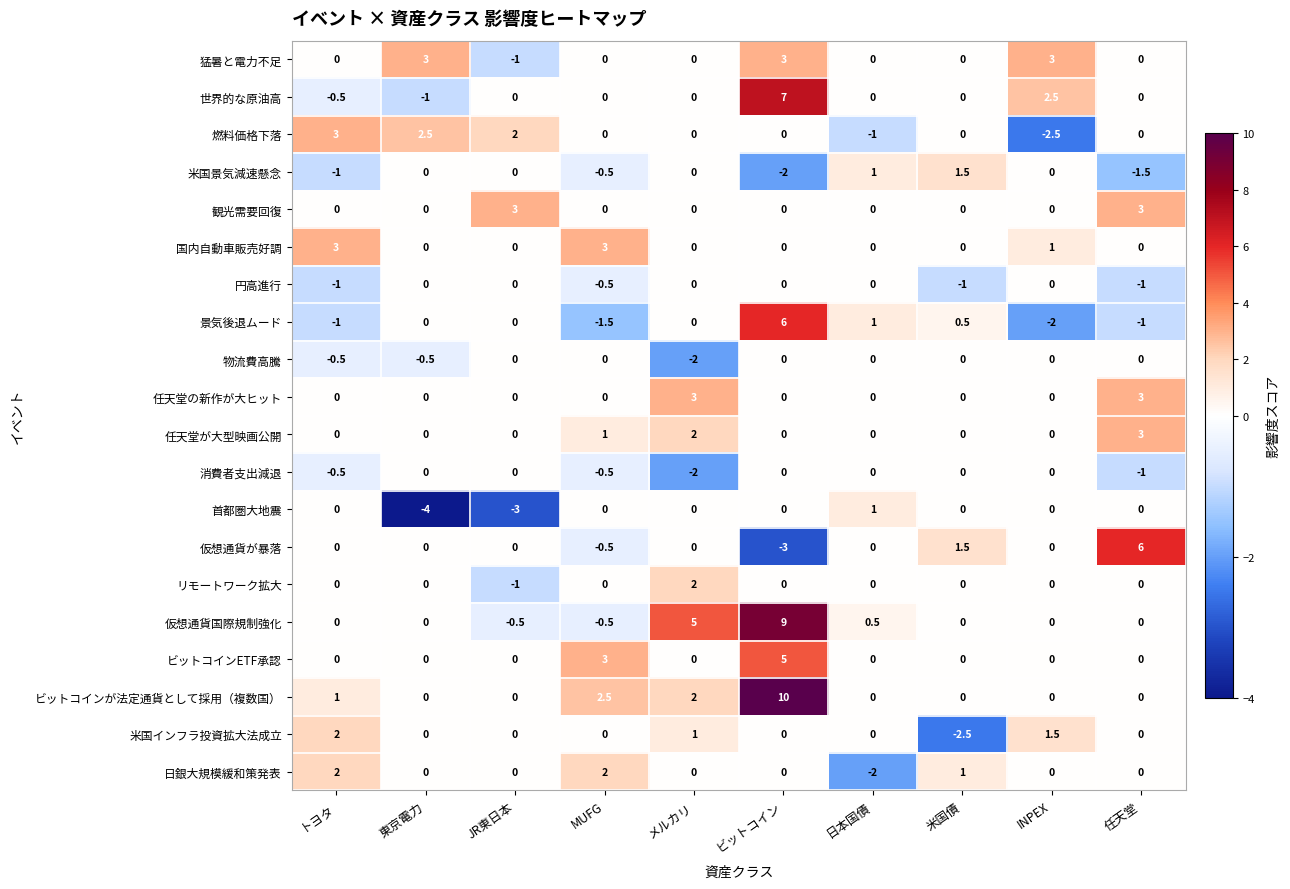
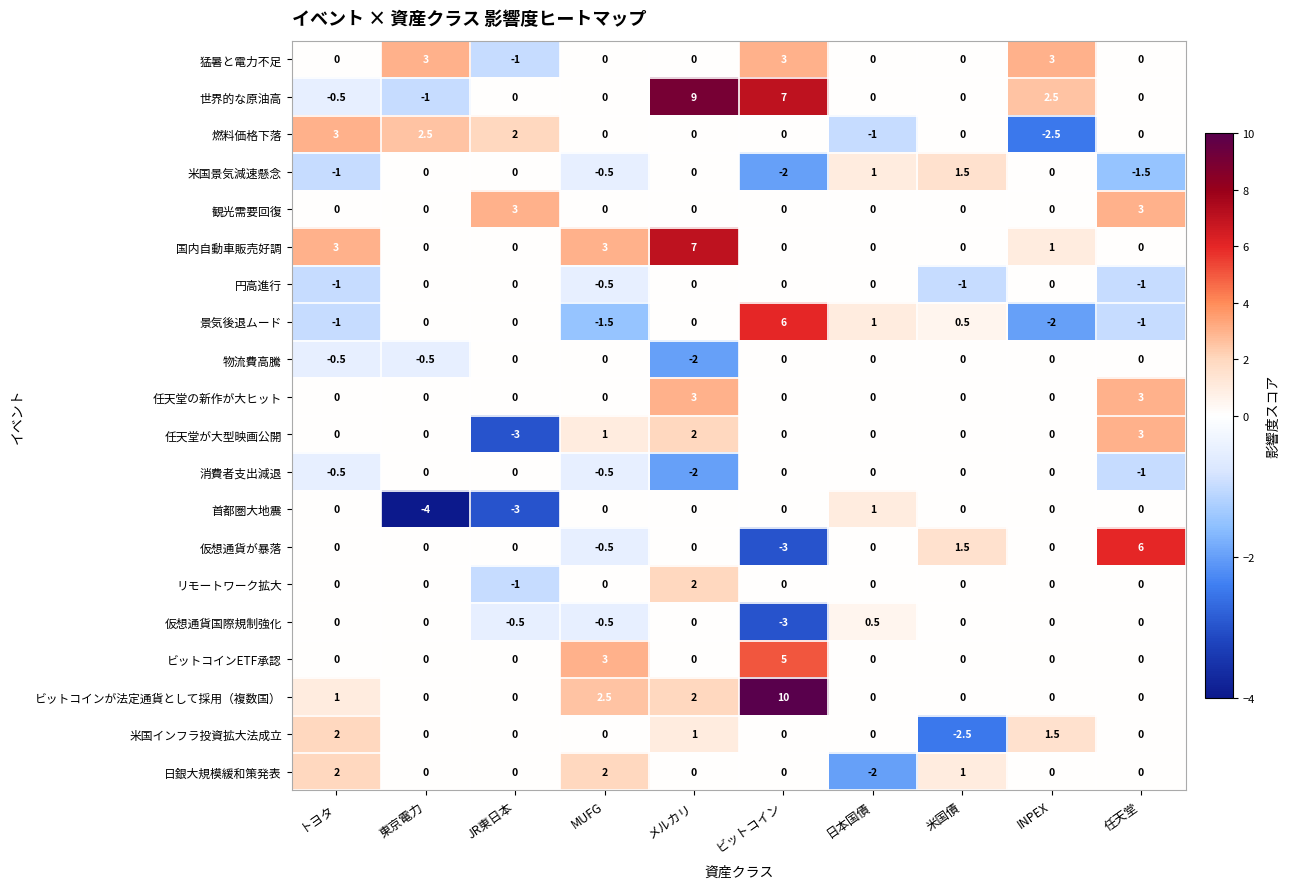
  {
    "猛暑と電力不足": {
      "トヨタ": 0,
      "東京電力": 3,
      "JR東日本": -1,
      "MUFG": 0,
      "メルカリ": 0,
      "ビットコイン": 3,
      "日本国債": 0,
      "米国債": 0,
      "INPEX": 3,
      "任天堂": 0
    },
    "世界的な原油高": {
      "トヨタ": -0.5,
      "東京電力": -1,
      "JR東日本": 0,
      "MUFG": 0,
-     "メルカリ": 0,
+     "メルカリ": 9,
      "ビットコイン": 7,
      "日本国債": 0,
      "米国債": 0,
      "INPEX": 2.5,
      "任天堂": 0
    },
    "燃料価格下落": {
      "トヨタ": 3,
      "東京電力": 2.5,
      "JR東日本": 2,
      "MUFG": 0,
      "メルカリ": 0,
      "ビットコイン": 0,
      "日本国債": -1,
      "米国債": 0,
      "INPEX": -2.5,
      "任天堂": 0
    },
    "米国景気減速懸念": {
      "トヨタ": -1,
      "東京電力": 0,
      "JR東日本": 0,
      "MUFG": -0.5,
      "メルカリ": 0,
      "ビットコイン": -2,
      "日本国債": 1,
      "米国債": 1.5,
      "INPEX": 0,
      "任天堂": -1.5
    },
    "観光需要回復": {
      "トヨタ": 0,
      "東京電力": 0,
      "JR東日本": 3,
      "MUFG": 0,
      "メルカリ": 0,
      "ビットコイン": 0,
      "日本国債": 0,
      "米国債": 0,
      "INPEX": 0,
      "任天堂": 3
    },
    "国内自動車販売好調": {
      "トヨタ": 3,
      "東京電力": 0,
      "JR東日本": 0,
      "MUFG": 3,
-     "メルカリ": 0,
+     "メルカリ": 7,
      "ビットコイン": 0,
      "日本国債": 0,
      "米国債": 0,
      "INPEX": 1,
      "任天堂": 0
    },
    "円高進行": {
      "トヨタ": -1,
      "東京電力": 0,
      "JR東日本": 0,
      "MUFG": -0.5,
      "メルカリ": 0,
      "ビットコイン": 0,
      "日本国債": 0,
      "米国債": -1,
      "INPEX": 0,
      "任天堂": -1
    },
    "景気後退ムード": {
      "トヨタ": -1,
      "東京電力": 0,
      "JR東日本": 0,
      "MUFG": -1.5,
      "メルカリ": 0,
      "ビットコイン": 6,
      "日本国債": 1,
      "米国債": 0.5,
      "INPEX": -2,
      "任天堂": -1
    },
    "物流費高騰": {
      "トヨタ": -0.5,
      "東京電力": -0.5,
      "JR東日本": 0,
      "MUFG": 0,
      "メルカリ": -2,
      "ビットコイン": 0,
      "日本国債": 0,
      "米国債": 0,
      "INPEX": 0,
      "任天堂": 0
    },
    "任天堂の新作が大ヒット": {
      "トヨタ": 0,
      "東京電力": 0,
      "JR東日本": 0,
      "MUFG": 0,
      "メルカリ": 3,
      "ビットコイン": 0,
      "日本国債": 0,
      "米国債": 0,
      "INPEX": 0,
      "任天堂": 3
    },
    "任天堂が大型映画公開": {
      "トヨタ": 0,
      "東京電力": 0,
-     "JR東日本": 0,
+     "JR東日本": -3,
      "MUFG": 1,
      "メルカリ": 2,
      "ビットコイン": 0,
      "日本国債": 0,
      "米国債": 0,
      "INPEX": 0,
      "任天堂": 3
    },
    "消費者支出減退": {
      "トヨタ": -0.5,
      "東京電力": 0,
      "JR東日本": 0,
      "MUFG": -0.5,
      "メルカリ": -2,
      "ビットコイン": 0,
      "日本国債": 0,
      "米国債": 0,
      "INPEX": 0,
      "任天堂": -1
    },
    "首都圏大地震": {
      "トヨタ": 0,
      "東京電力": -4,
      "JR東日本": -3,
      "MUFG": 0,
      "メルカリ": 0,
      "ビットコイン": 0,
      "日本国債": 1,
      "米国債": 0,
      "INPEX": 0,
      "任天堂": 0
    },
    "仮想通貨が暴落": {
      "トヨタ": 0,
      "東京電力": 0,
      "JR東日本": 0,
      "MUFG": -0.5,
      "メルカリ": 0,
      "ビットコイン": -3,
      "日本国債": 0,
      "米国債": 1.5,
      "INPEX": 0,
      "任天堂": 6
    },
    "リモートワーク拡大": {
      "トヨタ": 0,
      "東京電力": 0,
      "JR東日本": -1,
      "MUFG": 0,
      "メルカリ": 2,
      "ビットコイン": 0,
      "日本国債": 0,
      "米国債": 0,
      "INPEX": 0,
      "任天堂": 0
    },
    "仮想通貨国際規制強化": {
      "トヨタ": 0,
      "東京電力": 0,
      "JR東日本": -0.5,
      "MUFG": -0.5,
-     "メルカリ": 5,
-     "ビットコイン": 9,
+     "メルカリ": 0,
+     "ビットコイン": -3,
      "日本国債": 0.5,
      "米国債": 0,
      "INPEX": 0,
      "任天堂": 0
    },
    "ビットコインETF承認": {
      "トヨタ": 0,
      "東京電力": 0,
      "JR東日本": 0,
      "MUFG": 3,
      "メルカリ": 0,
      "ビットコイン": 5,
      "日本国債": 0,
      "米国債": 0,
      "INPEX": 0,
      "任天堂": 0
    },
    "ビットコインが法定通貨として採用（複数国）": {
      "トヨタ": 1,
      "東京電力": 0,
      "JR東日本": 0,
      "MUFG": 2.5,
      "メルカリ": 2,
      "ビットコイン": 10,
      "日本国債": 0,
      "米国債": 0,
      "INPEX": 0,
      "任天堂": 0
    },
    "米国インフラ投資拡大法成立": {
      "トヨタ": 2,
      "東京電力": 0,
      "JR東日本": 0,
      "MUFG": 0,
      "メルカリ": 1,
      "ビットコイン": 0,
      "日本国債": 0,
      "米国債": -2.5,
      "INPEX": 1.5,
      "任天堂": 0
    },
    "日銀大規模緩和策発表": {
      "トヨタ": 2,
      "東京電力": 0,
      "JR東日本": 0,
      "MUFG": 2,
      "メルカリ": 0,
      "ビットコイン": 0,
      "日本国債": -2,
      "米国債": 1,
      "INPEX": 0,
      "任天堂": 0
    }
  }
